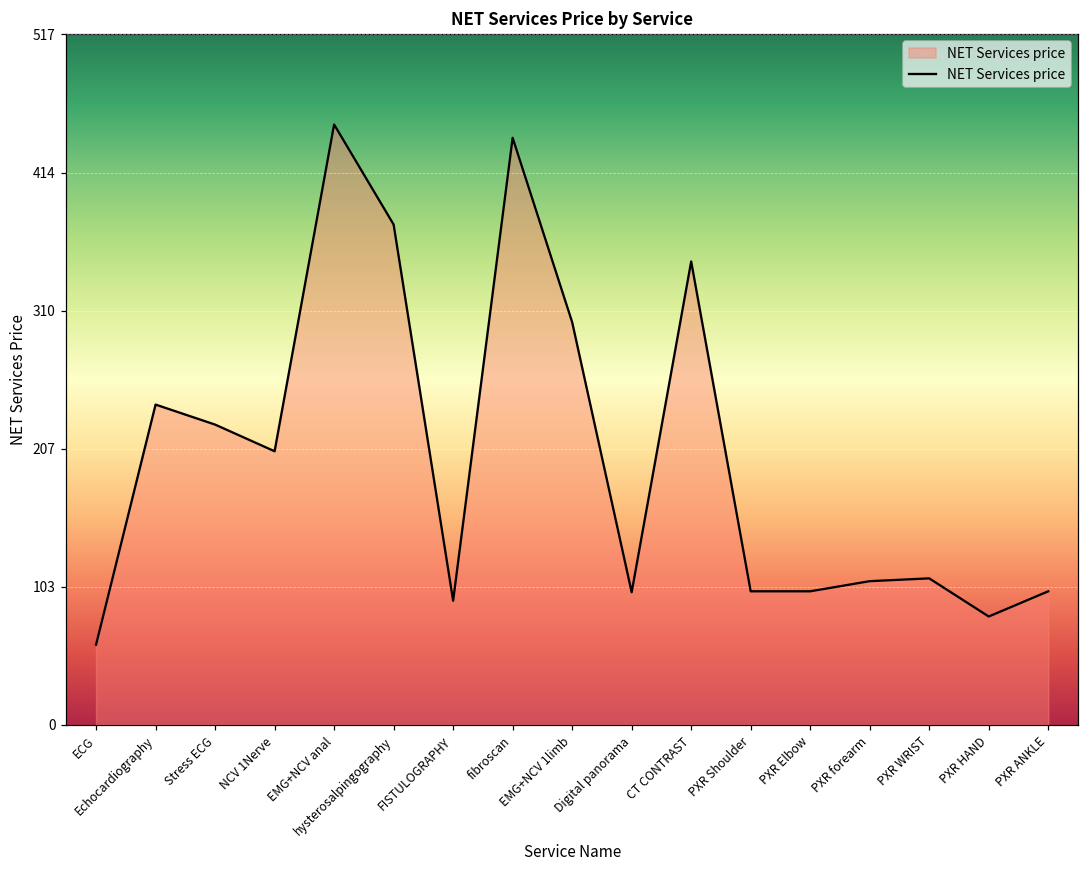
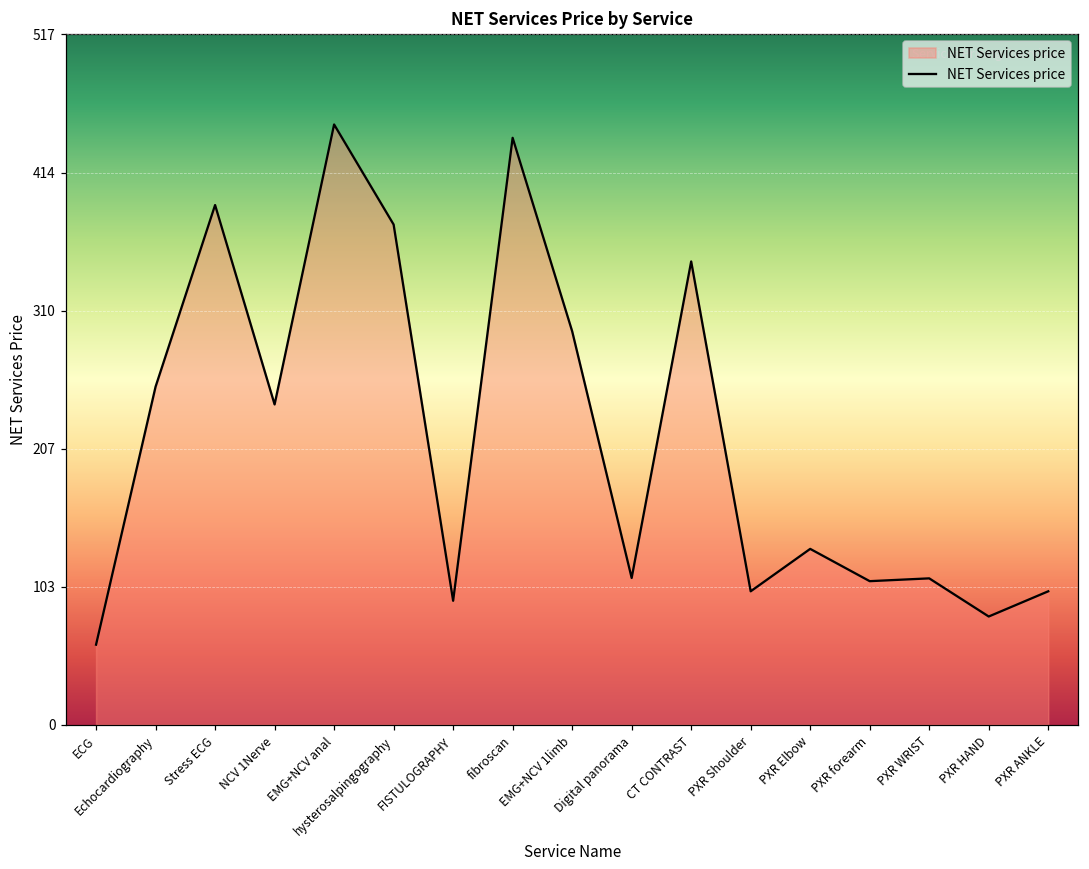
  {
    "ECG": 60,
-   "Echocardiography": 240,
-   "Stress ECG": 225,
-   "NCV 1Nerve": 205,
+   "Echocardiography": 253,
+   "Stress ECG": 390,
+   "NCV 1Nerve": 240,
    "EMG+NCV anal": 450,
    "hysterosalpingography": 375,
    "FISTULOGRAPHY": 93,
    "fibroscan": 440,
-   "EMG+NCV 1limb": 302,
-   "Digital panorama": 99,
+   "EMG+NCV 1limb": 295,
+   "Digital panorama": 110,
    "CT CONTRAST": 347,
    "PXR Shoulder": 100,
-   "PXR Elbow": 100,
+   "PXR Elbow": 132,
    "PXR forearm": 108,
    "PXR WRIST": 110,
    "PXR HAND": 81,
    "PXR ANKLE": 100
  }
